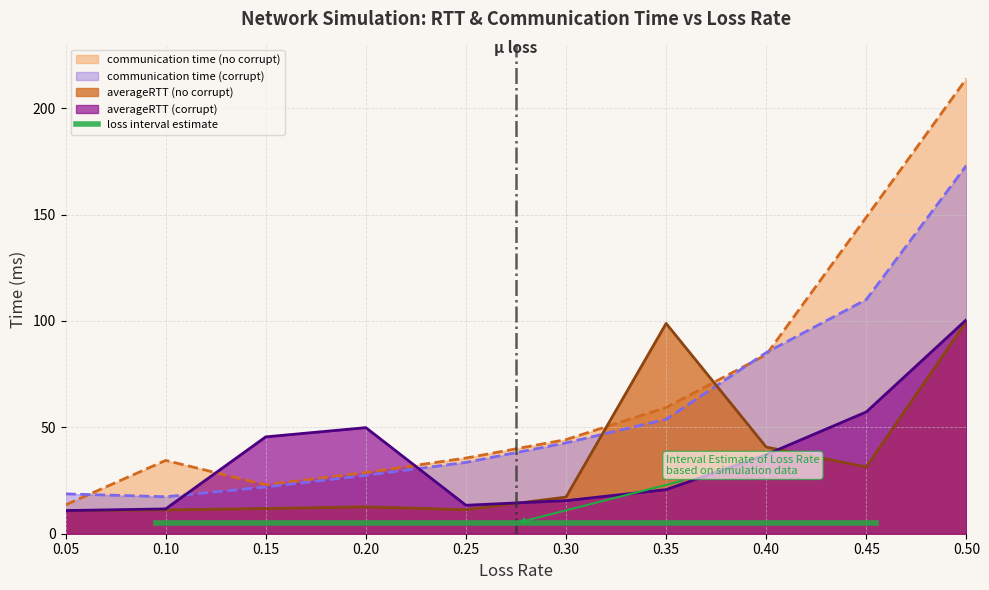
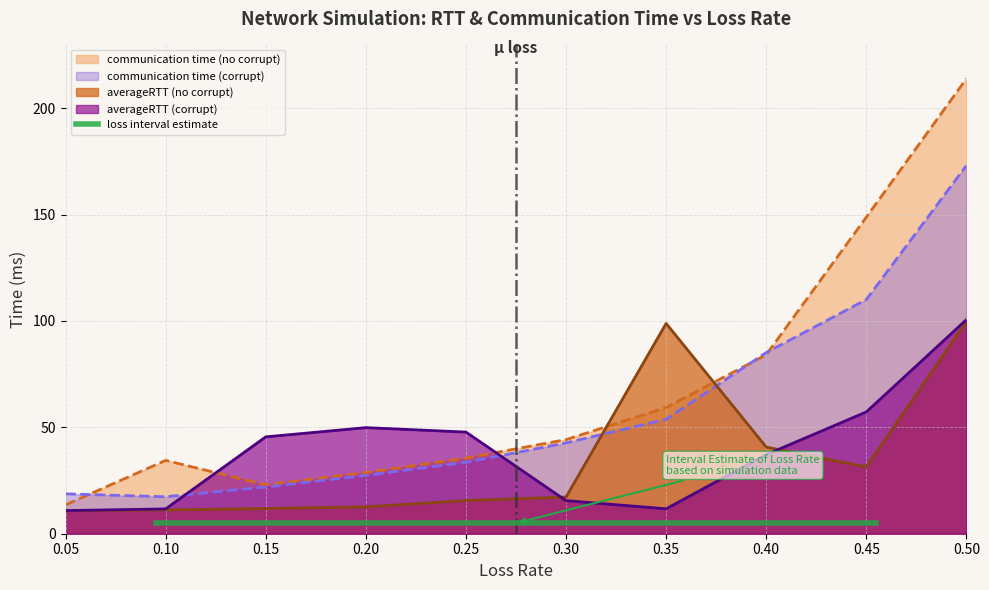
  {
    "communication time (no corrupt)": {
      "0.05": 14,
      "0.10": 34,
      "0.20": 29,
      "0.25": 36,
      "0.30": 44,
      "0.35": 59,
      "0.45": 149,
      "0.50": 214
    },
    "communication time (corrupt)": {
      "0.05": 19,
      "0.10": 17,
      "0.20": 27,
      "0.25": 34,
      "0.30": 43,
      "0.35": 54,
      "0.45": 110,
      "0.50": 173
    },
    "averageRTT (no corrupt)": {
      "0.15": 12,
      "0.20": 13,
-     "0.25": 11,
+     "0.25": 16,
      "0.30": 17,
      "0.35": 99,
      "0.40": 41,
      "0.45": 31
    },
    "averageRTT (corrupt)": {
      "0.15": 46,
      "0.20": 50,
-     "0.25": 13,
+     "0.25": 48,
      "0.30": 16,
-     "0.35": 21,
+     "0.35": 12,
      "0.45": 57
    }
  }
